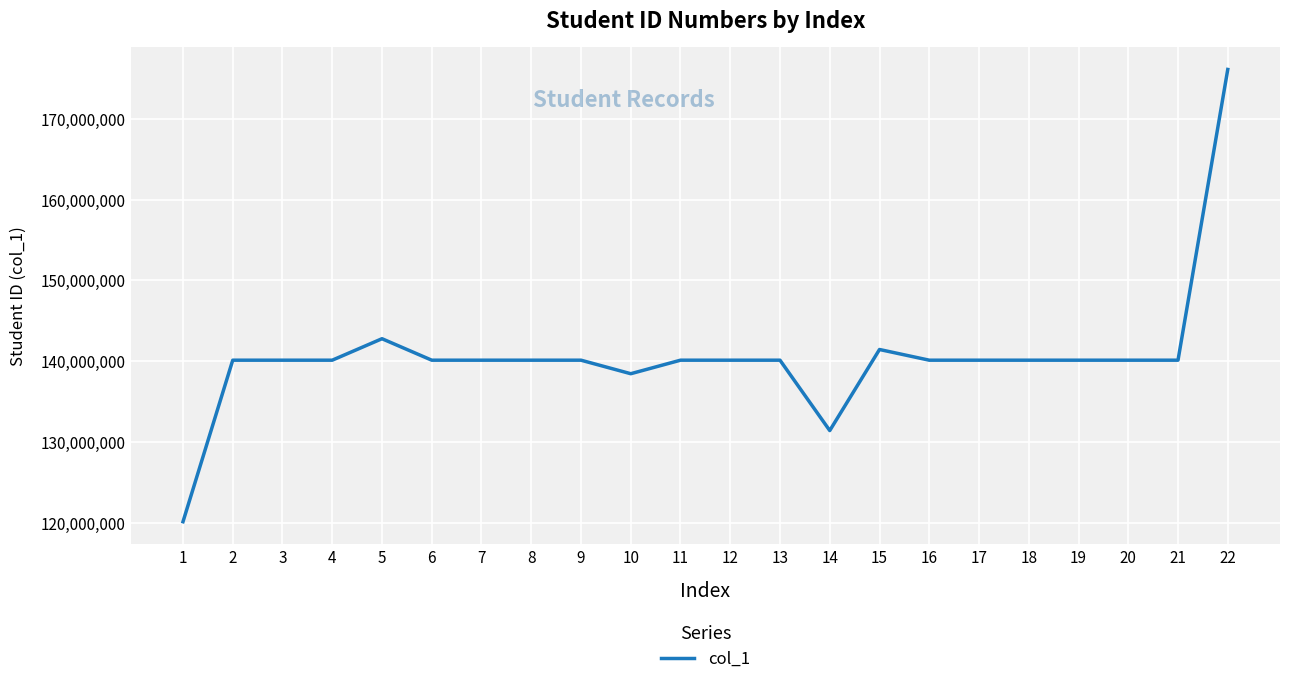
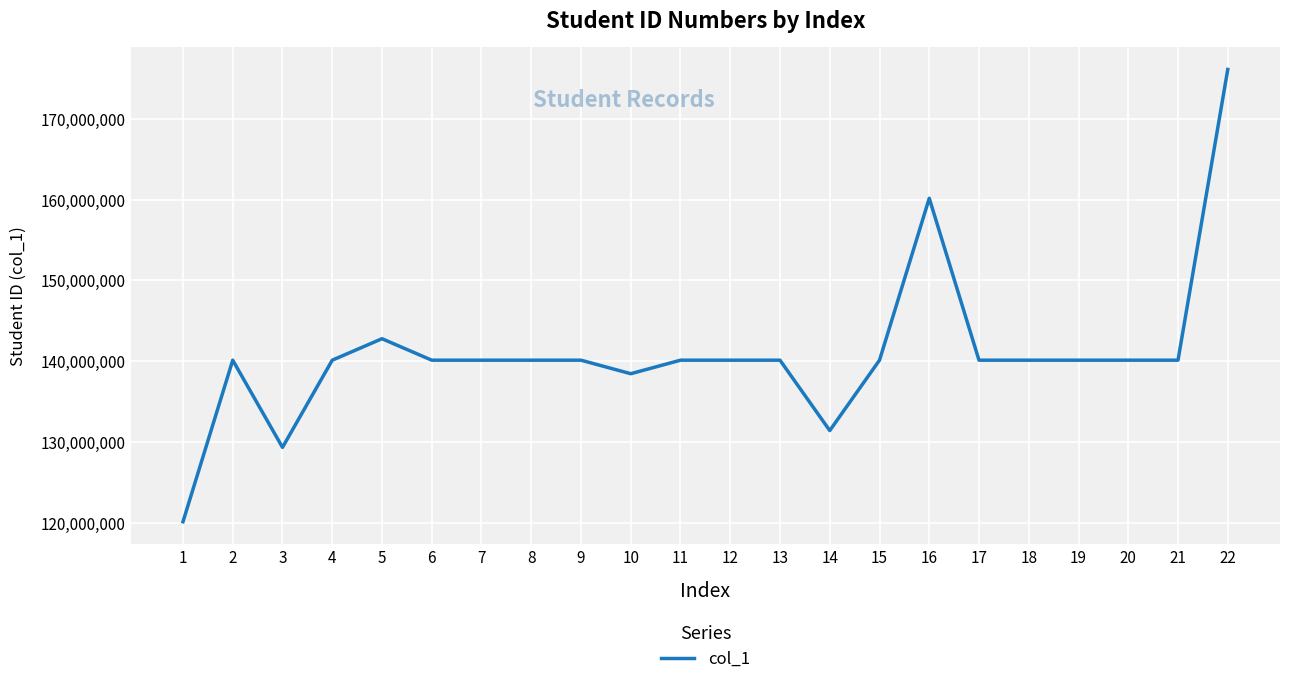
  {
    "1": "120,000,000",
    "2": "140,000,000",
-   "3": "140,000,000",
+   "3": "129,000,000",
    "4": "140,000,000",
    "5": "143,000,000",
    "6": "140,000,000",
    "7": "140,000,000",
    "8": "140,000,000",
    "9": "140,000,000",
    "10": "138,000,000",
    "11": "140,000,000",
    "12": "140,000,000",
    "13": "140,000,000",
    "14": "131,000,000",
-   "15": "141,000,000",
-   "16": "140,000,000",
+   "15": "140,000,000",
+   "16": "160,000,000",
    "17": "140,000,000",
    "18": "140,000,000",
    "19": "140,000,000",
    "20": "140,000,000",
    "21": "140,000,000",
    "22": "176,000,000"
  }
